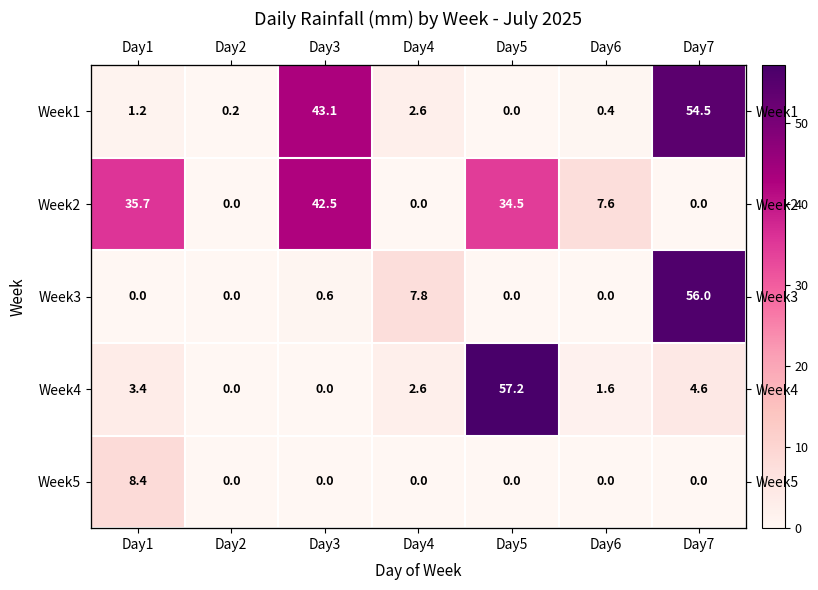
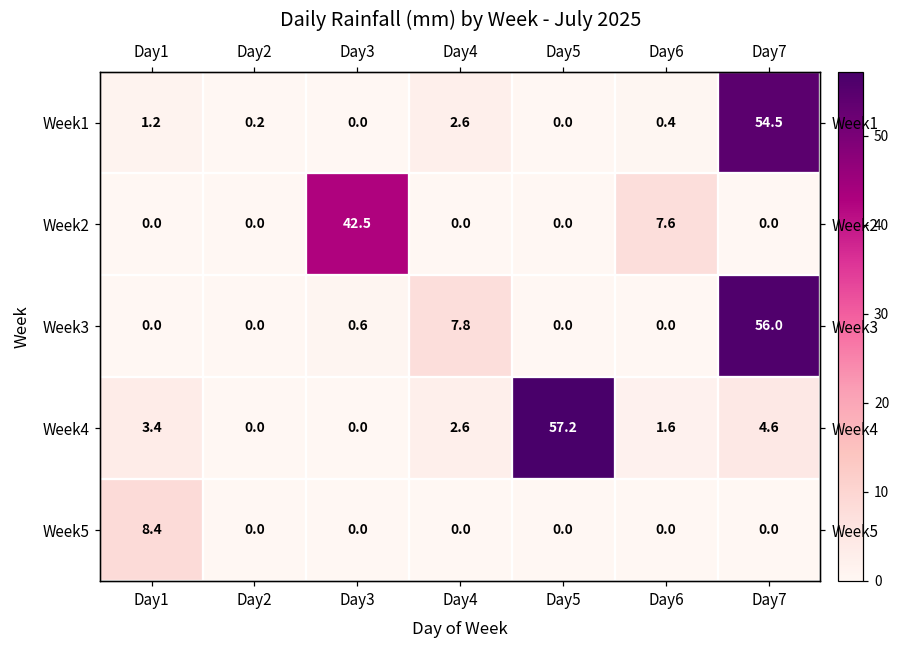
  {
    "Week1": {
      "Day1": 1.2,
      "Day2": 0.2,
-     "Day3": 43.1,
+     "Day3": 0.0,
      "Day4": 2.6,
      "Day5": 0.0,
      "Day6": 0.4,
      "Day7": 54.5
    },
    "Week2": {
-     "Day1": 35.7,
+     "Day1": 0.0,
      "Day2": 0.0,
      "Day3": 42.5,
      "Day4": 0.0,
-     "Day5": 34.5,
+     "Day5": 0.0,
      "Day6": 7.6,
      "Day7": 0.0
    },
    "Week3": {
      "Day1": 0.0,
      "Day2": 0.0,
      "Day3": 0.6,
      "Day4": 7.8,
      "Day5": 0.0,
      "Day6": 0.0,
      "Day7": 56.0
    },
    "Week4": {
      "Day1": 3.4,
      "Day2": 0.0,
      "Day3": 0.0,
      "Day4": 2.6,
      "Day5": 57.2,
      "Day6": 1.6,
      "Day7": 4.6
    },
    "Week5": {
      "Day1": 8.4,
      "Day2": 0.0,
      "Day3": 0.0,
      "Day4": 0.0,
      "Day5": 0.0,
      "Day6": 0.0,
      "Day7": 0.0
    }
  }
